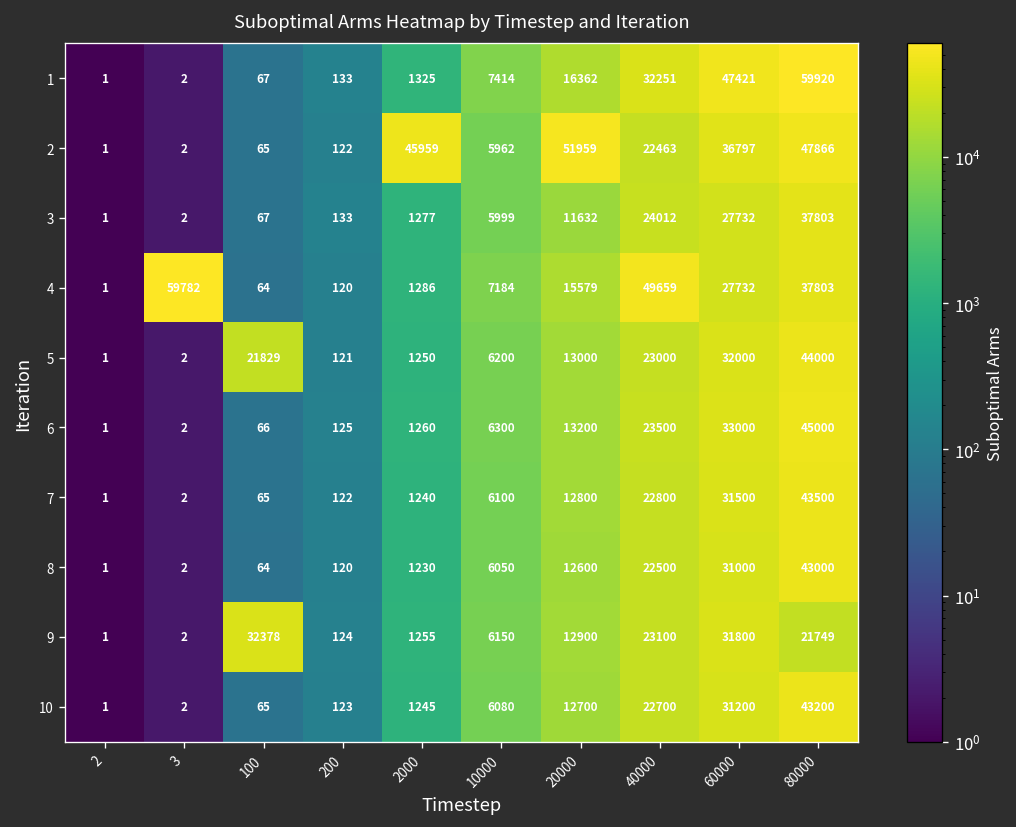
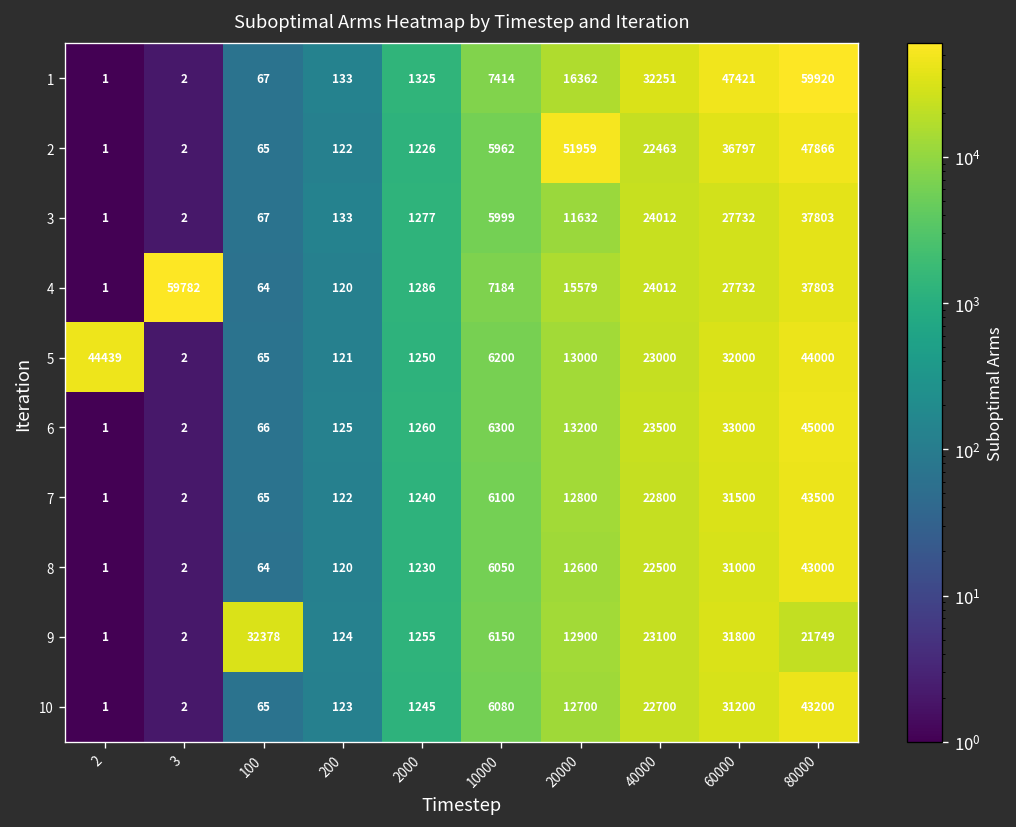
  {
    "1": {
      "2": 1,
      "3": 2,
      "100": 67,
      "200": 133,
      "2000": 1325,
      "10000": 7414,
      "20000": 16362,
      "40000": 32251,
      "60000": 47421,
      "80000": 59920
    },
    "2": {
      "2": 1,
      "3": 2,
      "100": 65,
      "200": 122,
-     "2000": 45959,
+     "2000": 1226,
      "10000": 5962,
      "20000": 51959,
      "40000": 22463,
      "60000": 36797,
      "80000": 47866
    },
    "3": {
      "2": 1,
      "3": 2,
      "100": 67,
      "200": 133,
      "2000": 1277,
      "10000": 5999,
      "20000": 11632,
      "40000": 24012,
      "60000": 27732,
      "80000": 37803
    },
    "4": {
      "2": 1,
      "3": 59782,
      "100": 64,
      "200": 120,
      "2000": 1286,
      "10000": 7184,
      "20000": 15579,
-     "40000": 49659,
+     "40000": 24012,
      "60000": 27732,
      "80000": 37803
    },
    "5": {
-     "2": 1,
+     "2": 44439,
      "3": 2,
-     "100": 21829,
+     "100": 65,
      "200": 121,
      "2000": 1250,
      "10000": 6200,
      "20000": 13000,
      "40000": 23000,
      "60000": 32000,
      "80000": 44000
    },
    "6": {
      "2": 1,
      "3": 2,
      "100": 66,
      "200": 125,
      "2000": 1260,
      "10000": 6300,
      "20000": 13200,
      "40000": 23500,
      "60000": 33000,
      "80000": 45000
    },
    "7": {
      "2": 1,
      "3": 2,
      "100": 65,
      "200": 122,
      "2000": 1240,
      "10000": 6100,
      "20000": 12800,
      "40000": 22800,
      "60000": 31500,
      "80000": 43500
    },
    "8": {
      "2": 1,
      "3": 2,
      "100": 64,
      "200": 120,
      "2000": 1230,
      "10000": 6050,
      "20000": 12600,
      "40000": 22500,
      "60000": 31000,
      "80000": 43000
    },
    "9": {
      "2": 1,
      "3": 2,
      "100": 32378,
      "200": 124,
      "2000": 1255,
      "10000": 6150,
      "20000": 12900,
      "40000": 23100,
      "60000": 31800,
      "80000": 21749
    },
    "10": {
      "2": 1,
      "3": 2,
      "100": 65,
      "200": 123,
      "2000": 1245,
      "10000": 6080,
      "20000": 12700,
      "40000": 22700,
      "60000": 31200,
      "80000": 43200
    }
  }
